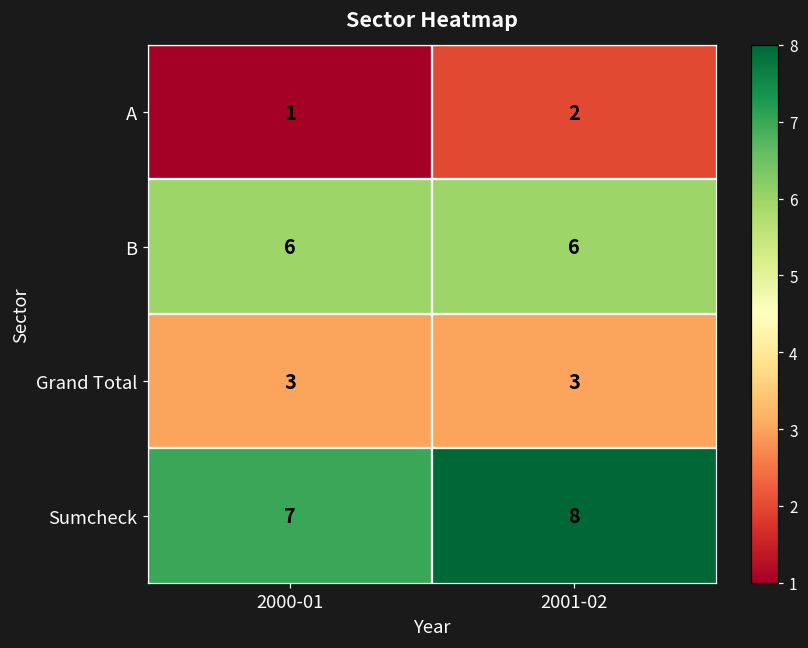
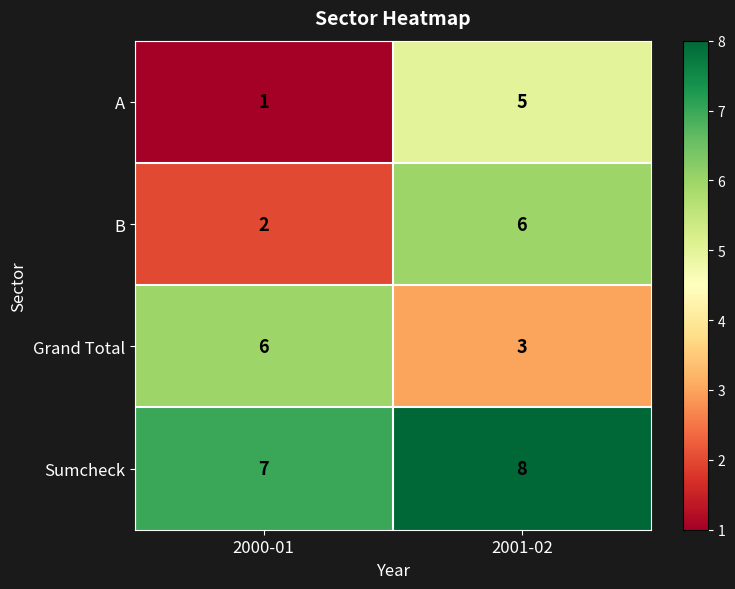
  {
    "A": {
      "2000-01": 1,
-     "2001-02": 2
+     "2001-02": 5
    },
    "B": {
-     "2000-01": 6,
+     "2000-01": 2,
      "2001-02": 6
    },
    "Grand Total": {
-     "2000-01": 3,
+     "2000-01": 6,
      "2001-02": 3
    },
    "Sumcheck": {
      "2000-01": 7,
      "2001-02": 8
    }
  }
